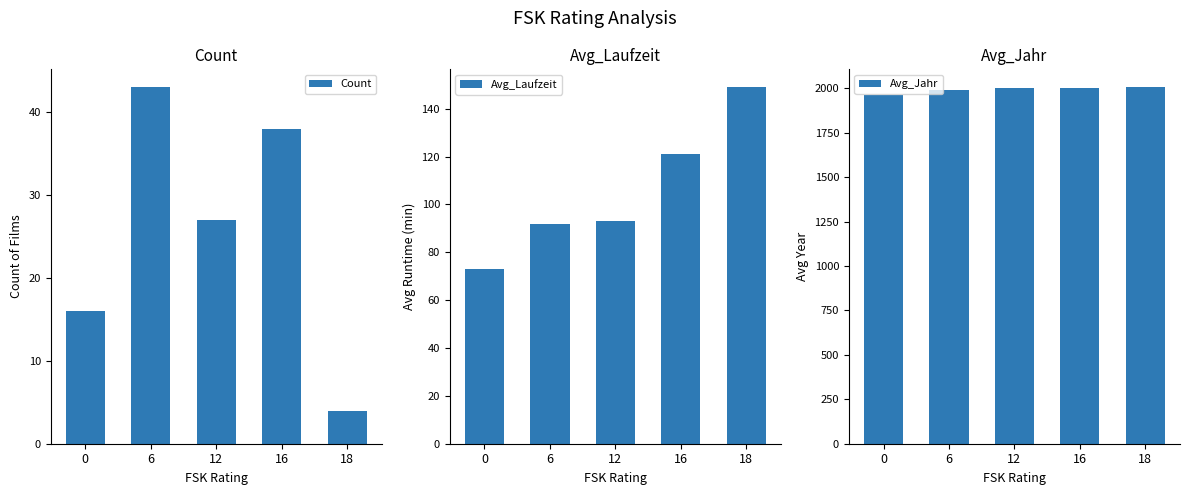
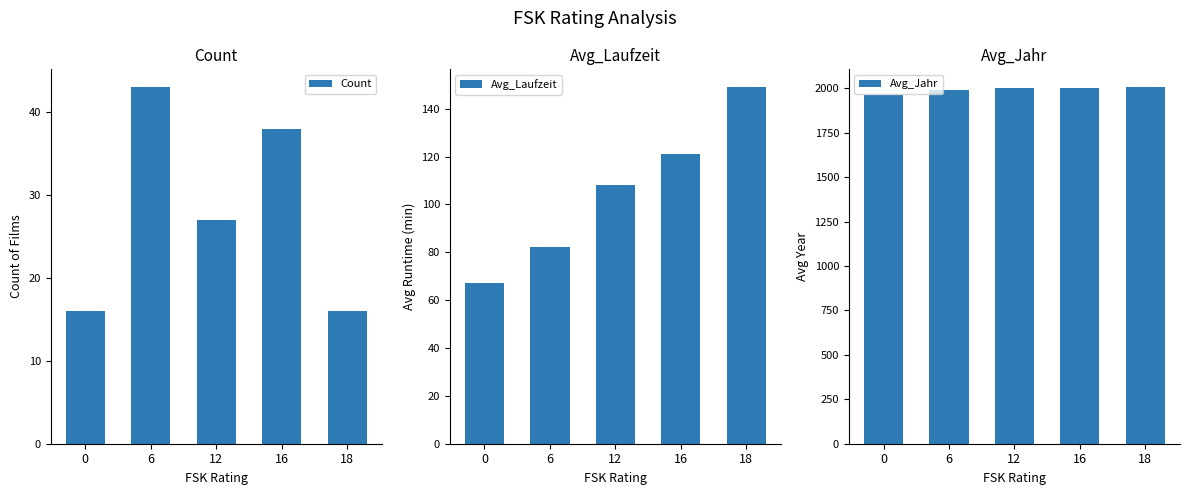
  {
    "Count": {
      "0": 16,
      "6": 43,
      "12": 27,
      "16": 38,
-     "18": 4
+     "18": 16
    },
    "Avg_Laufzeit": {
-     "0": 73,
-     "6": 92,
-     "12": 93,
+     "0": 67,
+     "6": 82,
+     "12": 108,
      "16": 121,
      "18": 149
    },
    "Avg_Jahr": {
      "0": 1960,
      "6": 1990,
      "12": 2000,
      "16": 2000,
      "18": 2010
    }
  }
